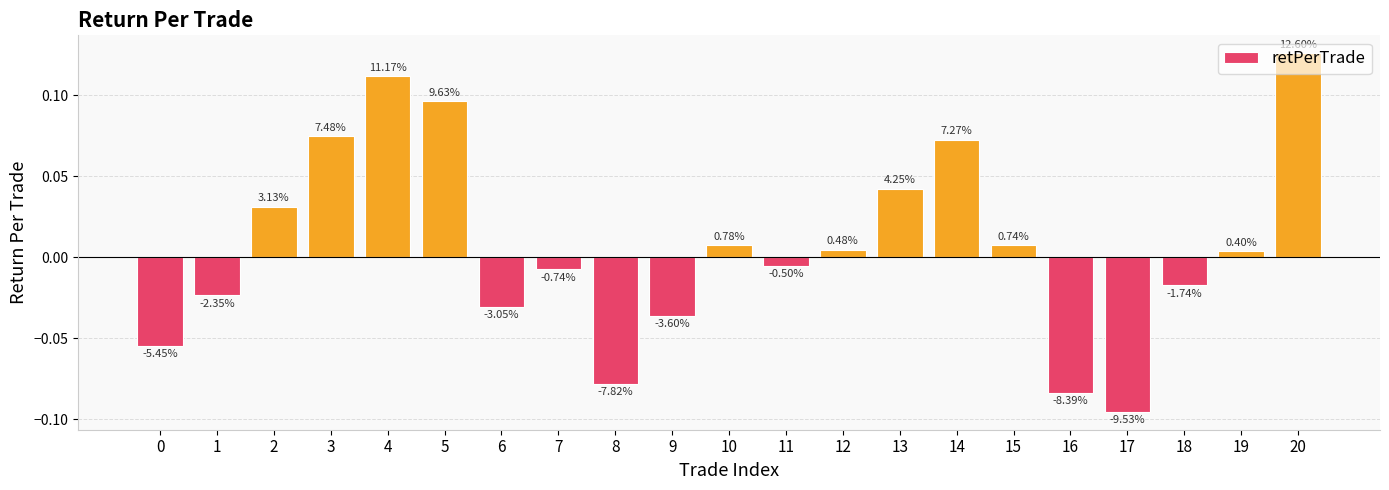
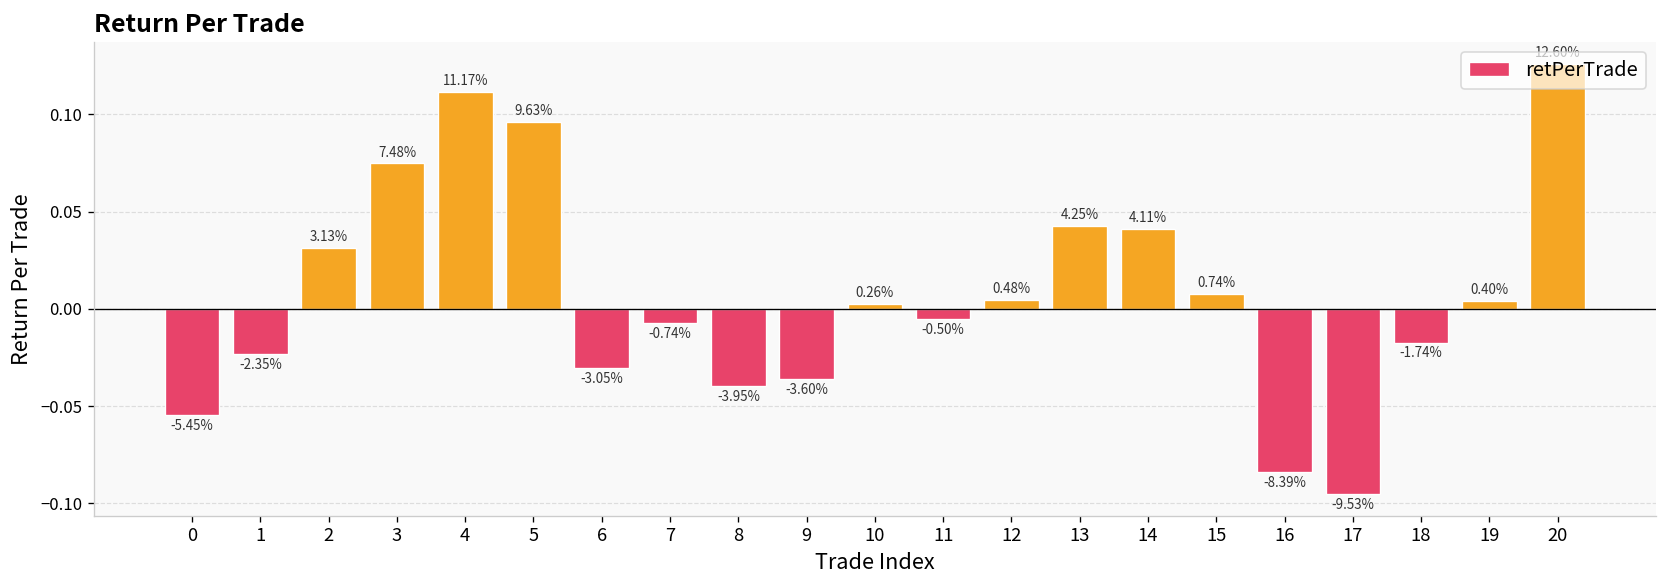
  {
    "0": "-5.45%",
    "1": "-2.35%",
    "2": "3.13%",
    "3": "7.48%",
    "4": "11.17%",
    "5": "9.63%",
    "6": "-3.05%",
    "7": "-0.74%",
-   "8": "-7.82%",
+   "8": "-3.95%",
    "9": "-3.60%",
-   "10": "0.78%",
+   "10": "0.26%",
    "11": "-0.50%",
    "12": "0.48%",
    "13": "4.25%",
-   "14": "7.27%",
+   "14": "4.11%",
    "15": "0.74%",
    "16": "-8.39%",
    "17": "-9.53%",
    "18": "-1.74%",
    "19": "0.40%"
  }
